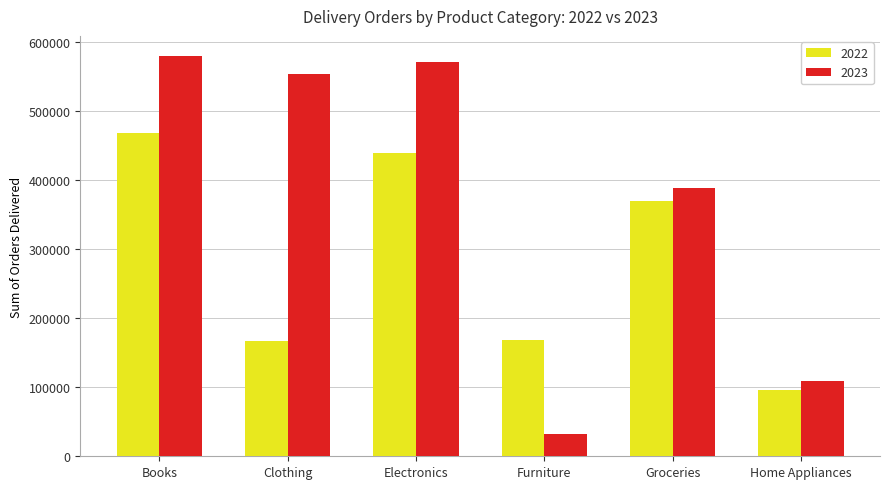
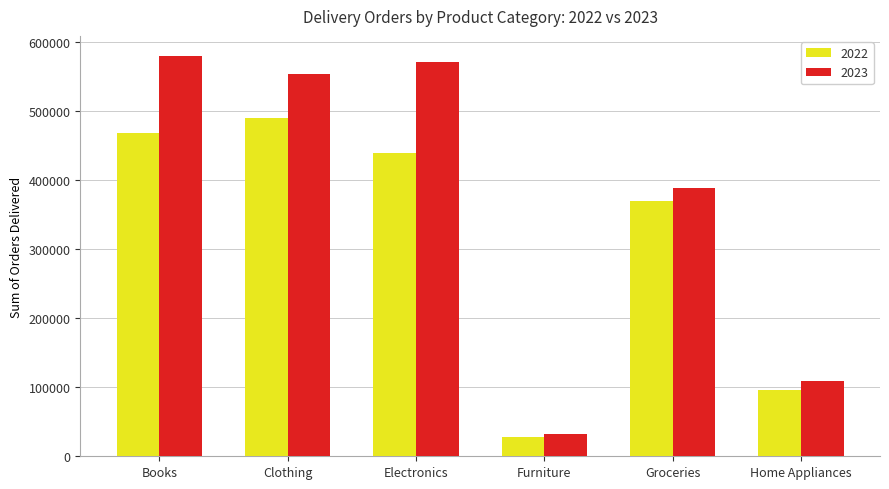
  {
    "2022": {
      "Books": 470000,
-     "Clothing": 170000,
+     "Clothing": 490000,
      "Electronics": 440000,
-     "Furniture": 170000,
+     "Furniture": 30000,
      "Groceries": 370000,
      "Home Appliances": 100000
    },
    "2023": {
      "Books": 580000,
      "Clothing": 550000,
      "Electronics": 570000,
      "Furniture": 30000,
      "Groceries": 390000,
      "Home Appliances": 110000
    }
  }
